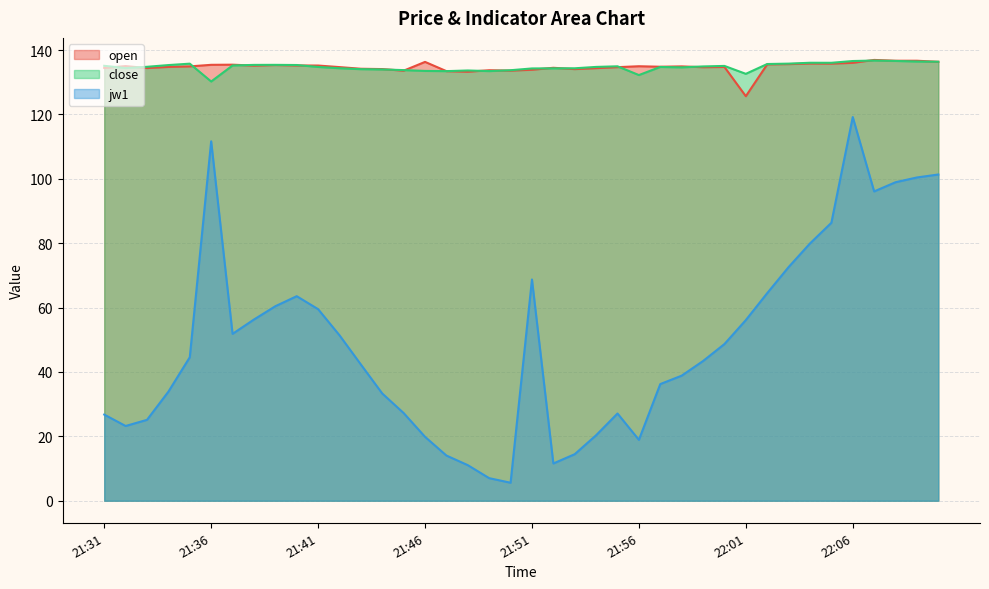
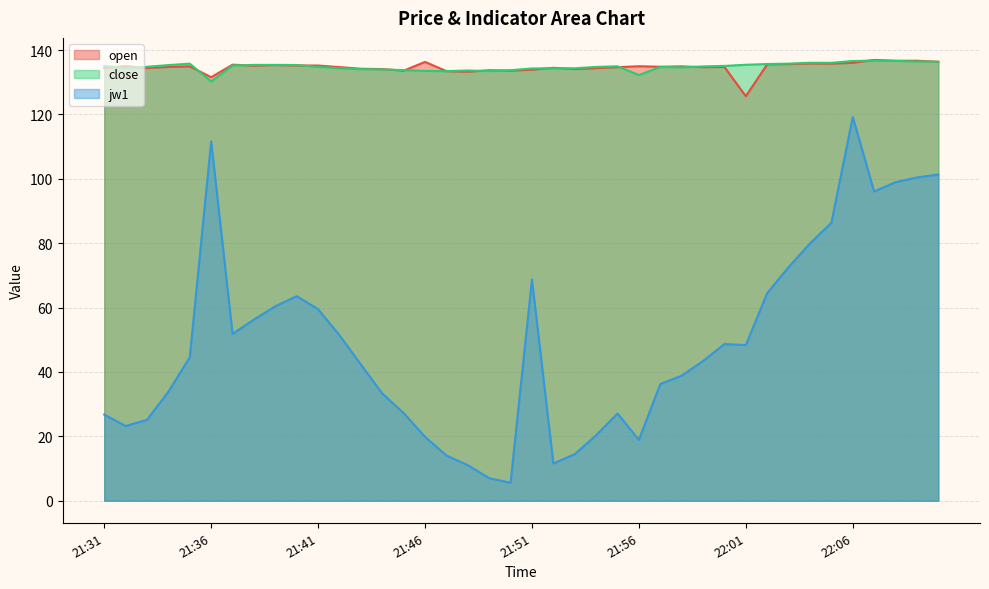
  {
    "open": {
-     "21:36": 135,
+     "21:36": 132,
      "21:46": 136,
      "21:56": 135,
      "22:01": 126
    },
    "close": {
      "21:36": 130,
      "21:46": 134,
      "21:56": 132,
-     "22:01": 133
+     "22:01": 135
    },
    "jw1": {
      "21:31": 27,
      "21:36": 112,
      "21:41": 60,
      "21:46": 20,
      "21:51": 69,
      "21:56": 19,
-     "22:01": 56,
+     "22:01": 48,
      "22:06": 119
    }
  }
